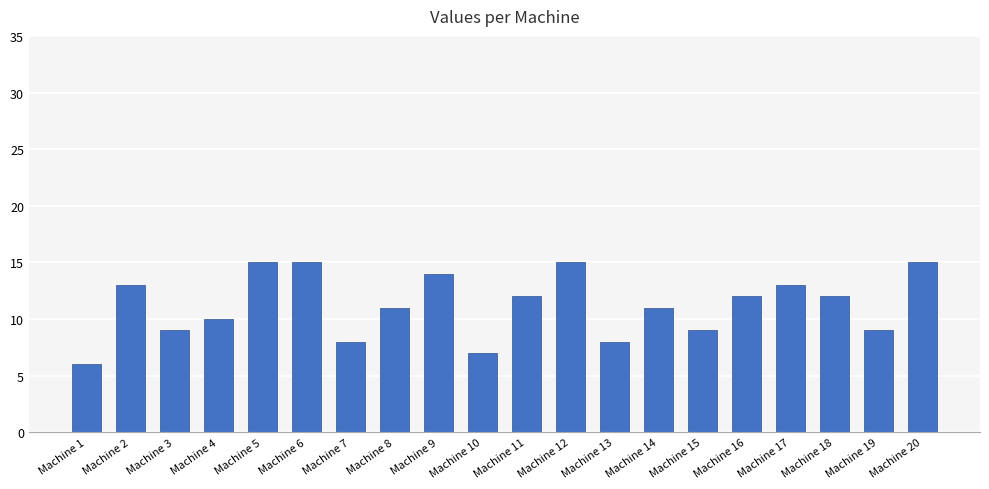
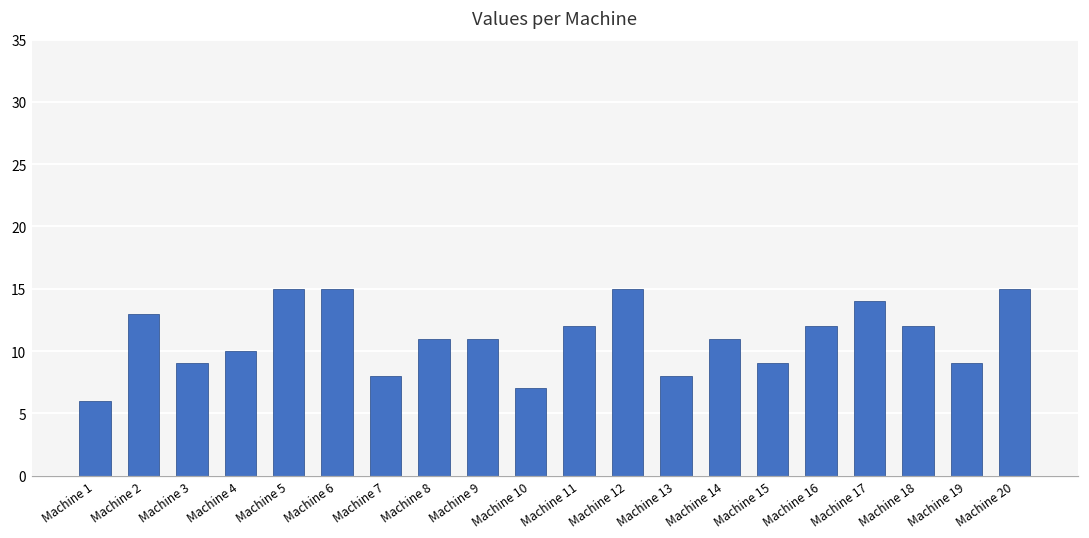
  {
    "Machine 1": 6,
    "Machine 2": 13,
    "Machine 3": 9,
    "Machine 4": 10,
    "Machine 5": 15,
    "Machine 6": 15,
    "Machine 7": 8,
    "Machine 8": 11,
-   "Machine 9": 14,
+   "Machine 9": 11,
    "Machine 10": 7,
    "Machine 11": 12,
    "Machine 12": 15,
    "Machine 13": 8,
    "Machine 14": 11,
    "Machine 15": 9,
    "Machine 16": 12,
-   "Machine 17": 13,
+   "Machine 17": 14,
    "Machine 18": 12,
    "Machine 19": 9,
    "Machine 20": 15
  }
